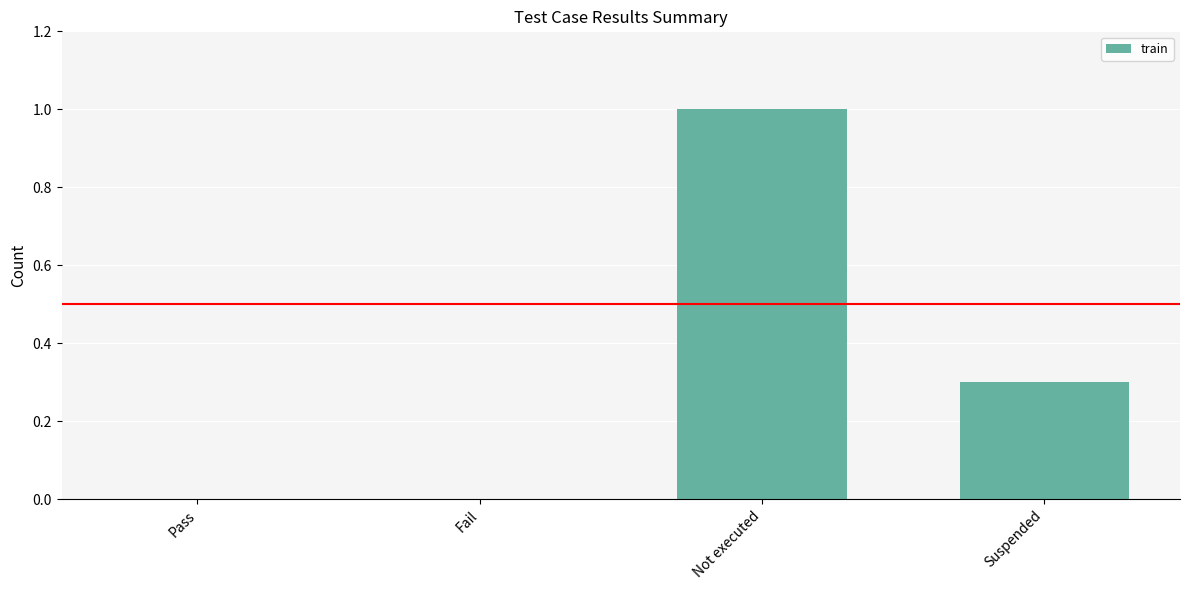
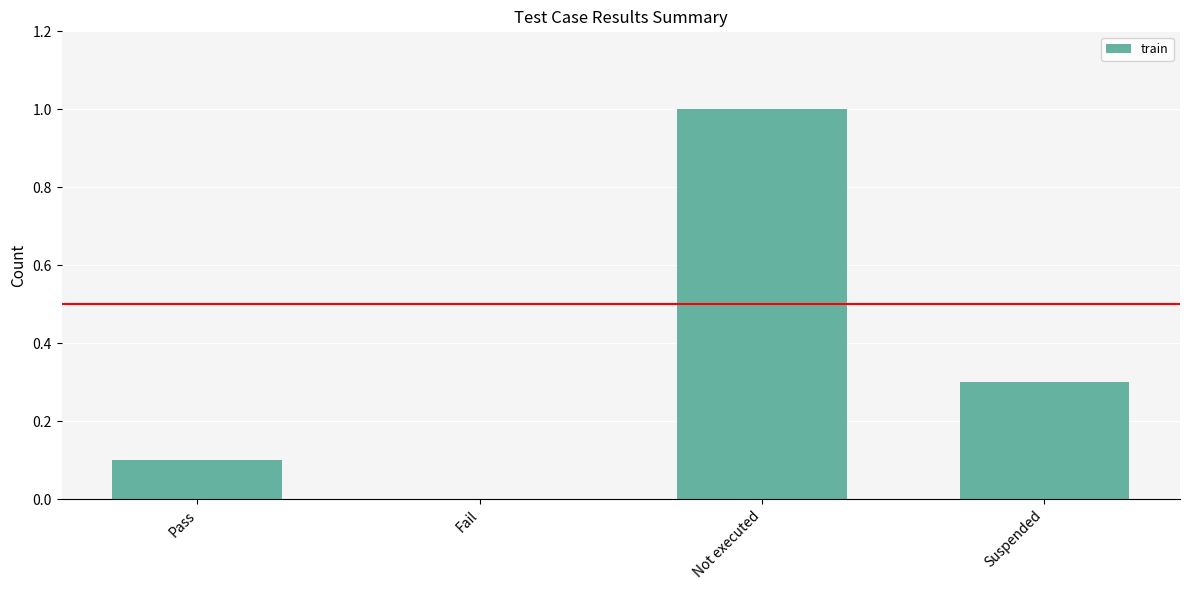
  {
-   "Pass": 0.0,
+   "Pass": 0.1,
    "Fail": 0.0,
    "Not executed": 1.0,
    "Suspended": 0.3
  }
